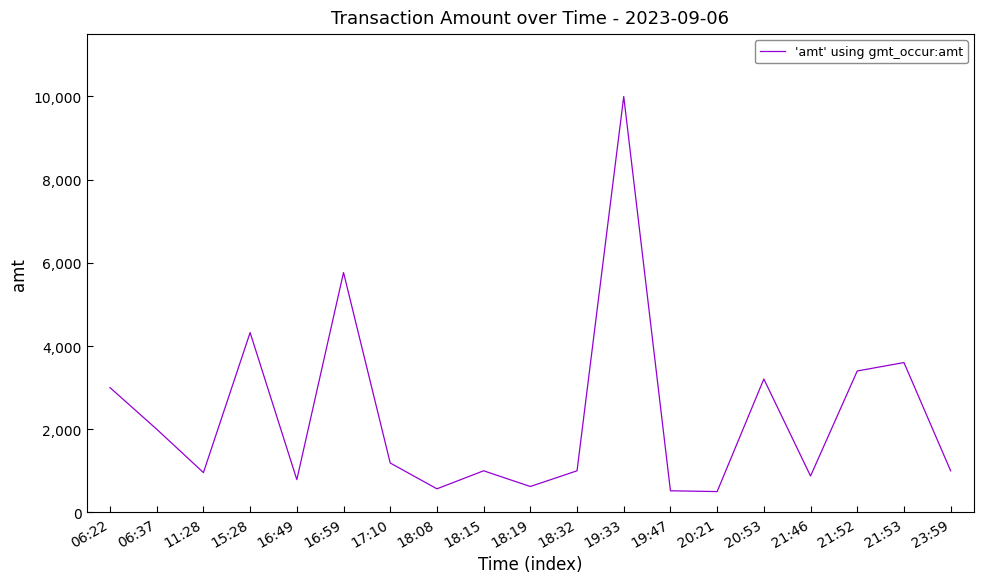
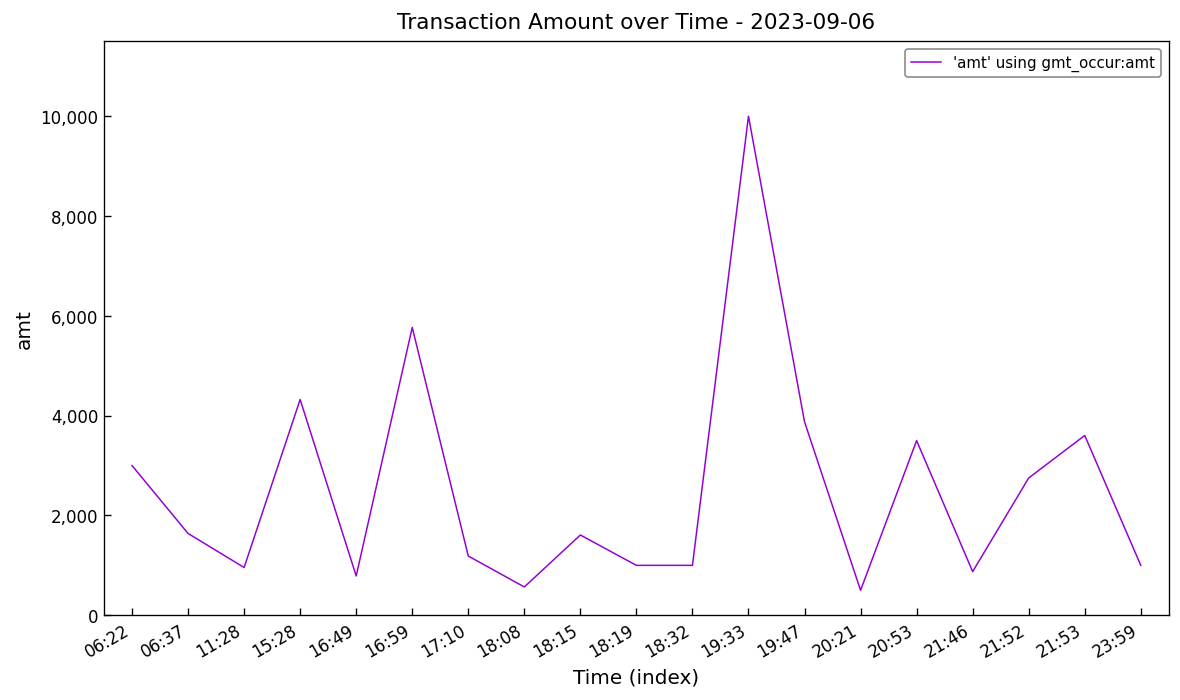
  {
    "06:22": "3,000",
-   "06:37": "2,000",
+   "06:37": "1,600",
    "11:28": "1,000",
    "15:28": "4,300",
    "16:49": "800",
    "16:59": "5,800",
    "17:10": "1,200",
    "18:08": "600",
-   "18:15": "1,000",
-   "18:19": "600",
+   "18:15": "1,600",
+   "18:19": "1,000",
    "18:32": "1,000",
    "19:33": "10,000",
-   "19:47": "500",
+   "19:47": "3,900",
    "20:21": "500",
-   "20:53": "3,200",
+   "20:53": "3,500",
    "21:46": "900",
-   "21:52": "3,400",
+   "21:52": "2,800",
    "21:53": "3,600",
    "23:59": "1,000"
  }
